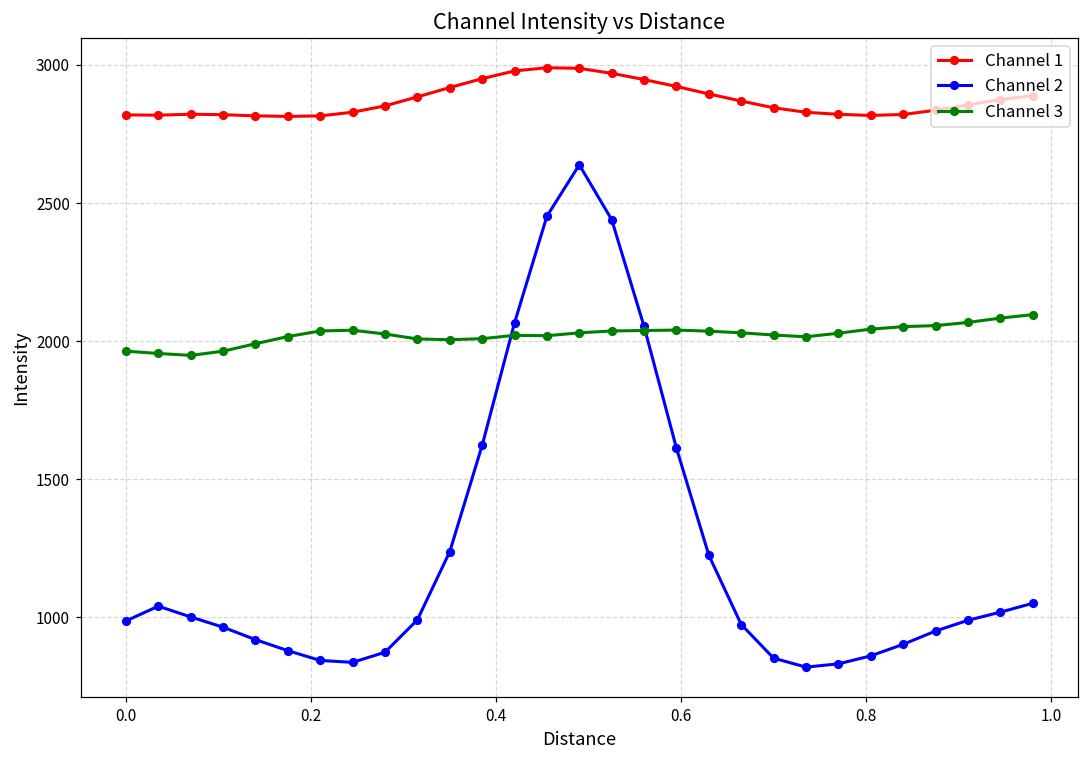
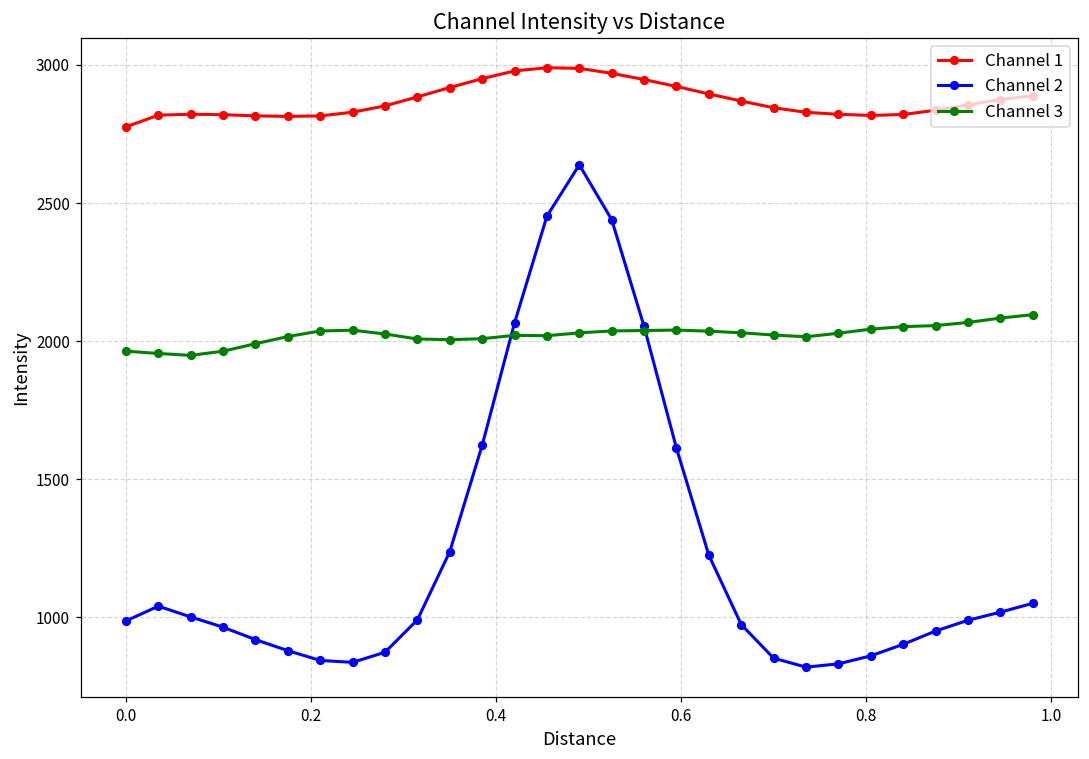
  {
    "Channel 1": {
-     "0.0": 2820
+     "0.0": 2780
    },
    "Channel 2": {
      "0.0": 990
    },
    "Channel 3": {
      "0.0": 1960
    }
  }
